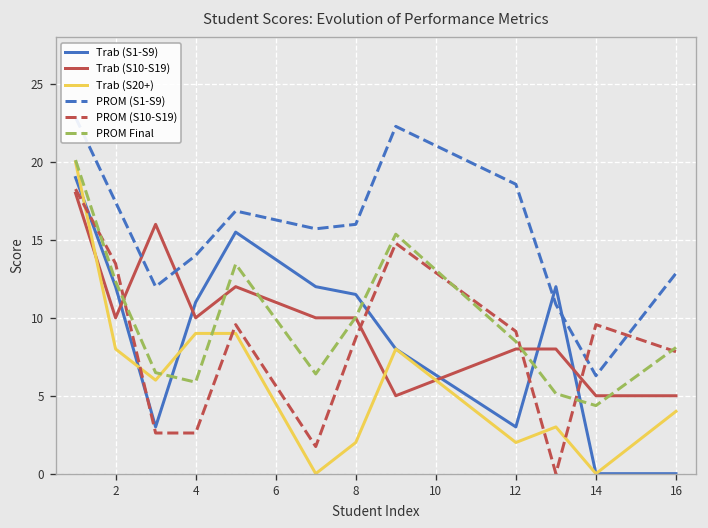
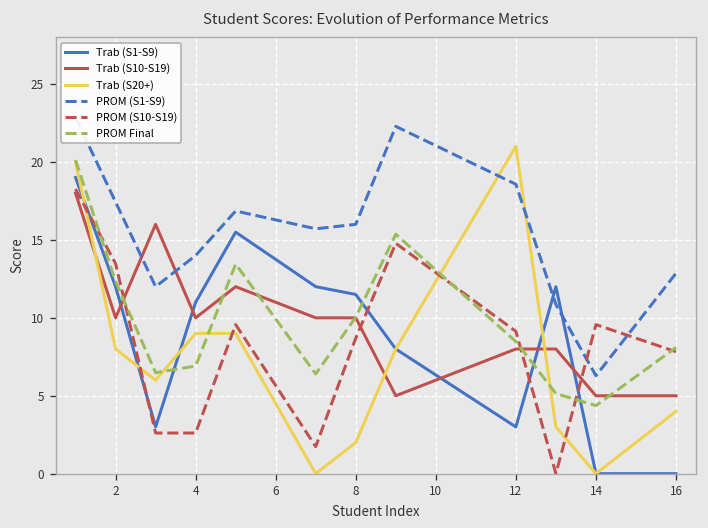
  {
    "Trab (S20+)": {
      "2": 8,
      "4": 9,
      "8": 2,
-     "12": 2,
+     "12": 21,
      "16": 4
    },
    "PROM Final": {
      "2": 12.3,
-     "4": 5.9,
+     "4": 6.9,
      "12": 8.5,
      "14": 4.4,
      "16": 8.1
    }
  }
